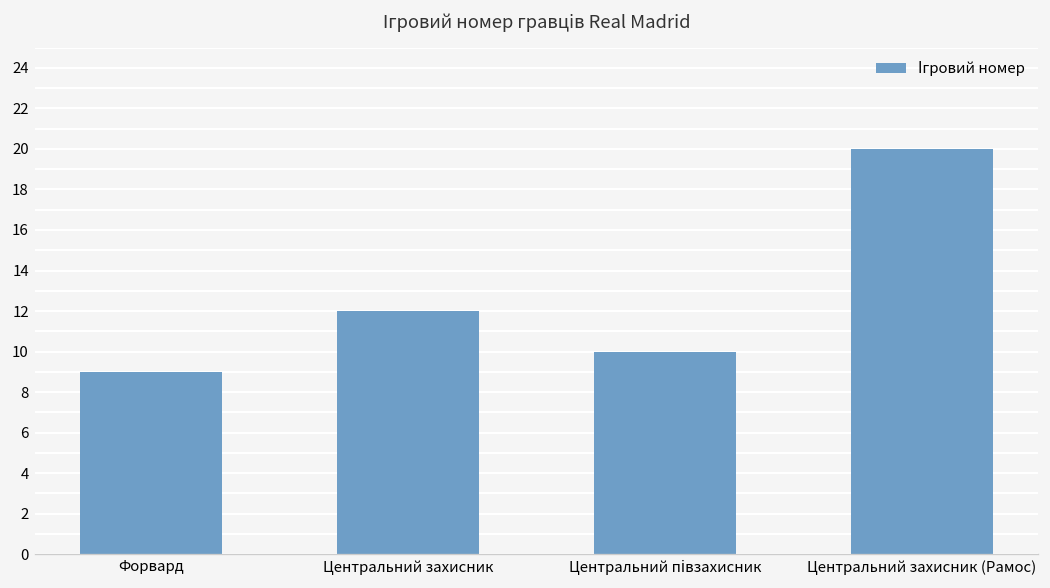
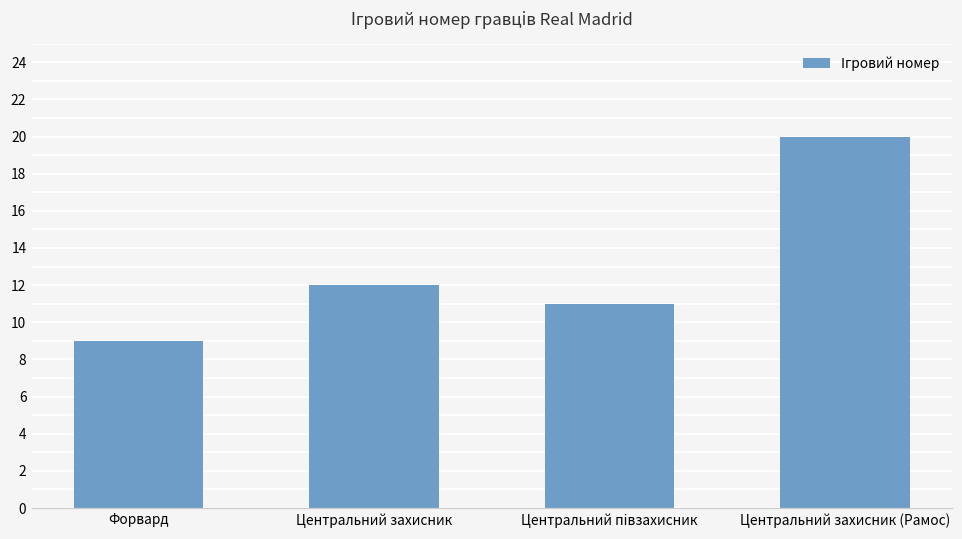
  {
    "Форвард": 9,
    "Центральний захисник": 12,
-   "Центральний півзахисник": 10,
+   "Центральний півзахисник": 11,
    "Центральний захисник (Рамос)": 20
  }
